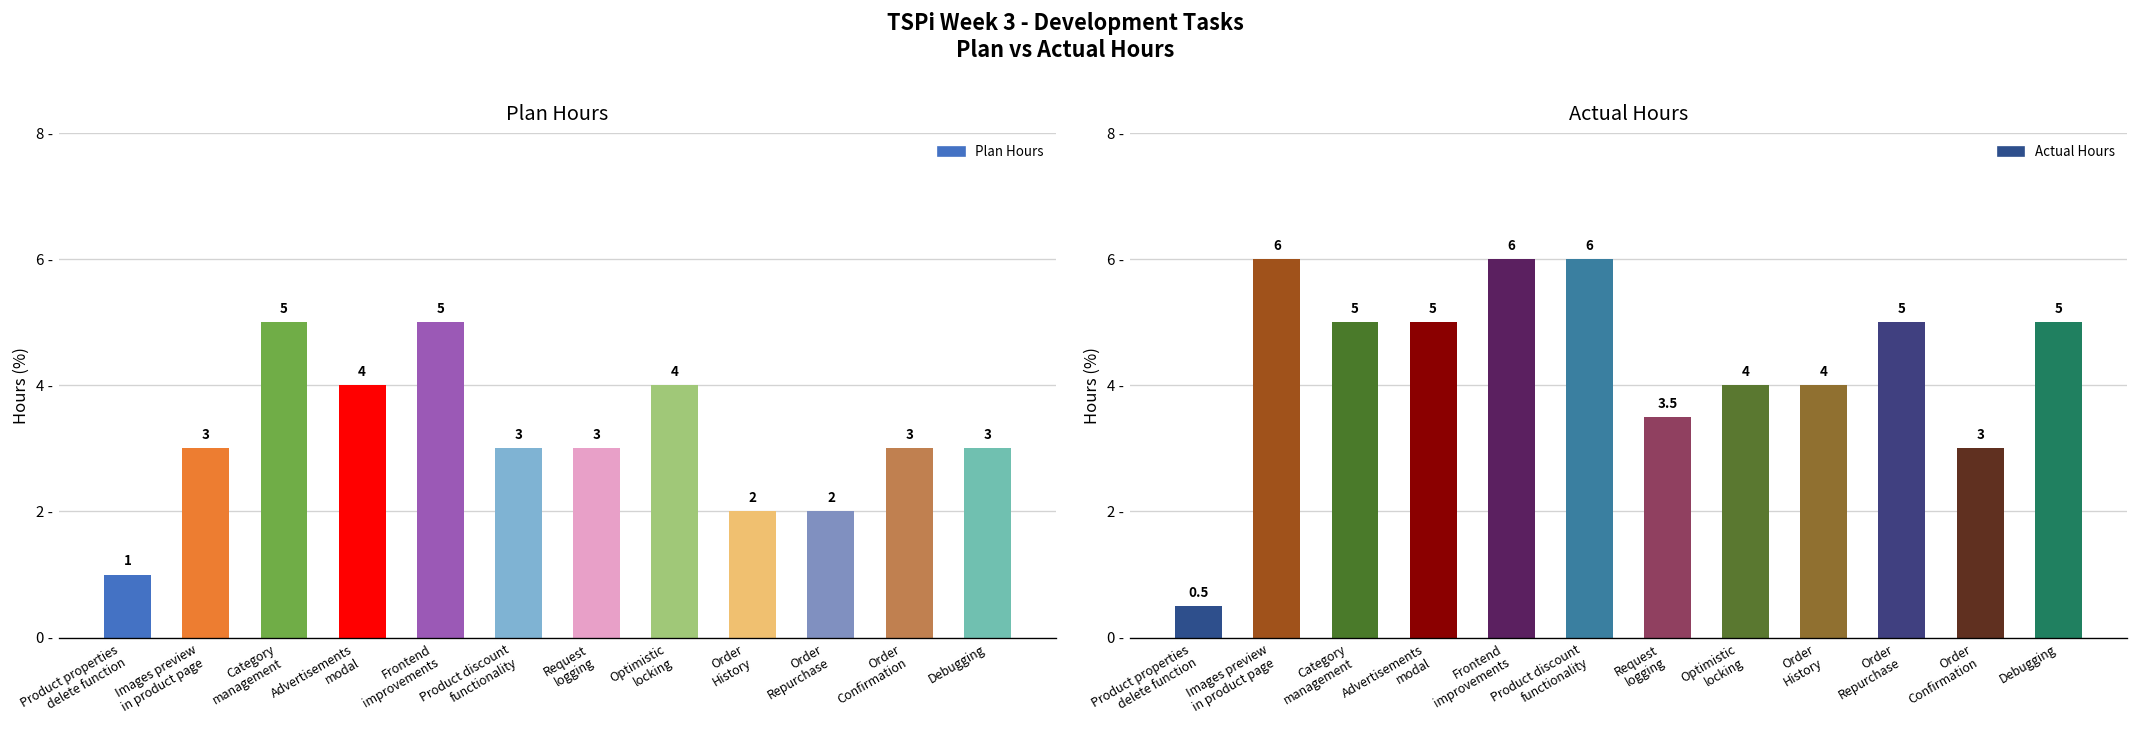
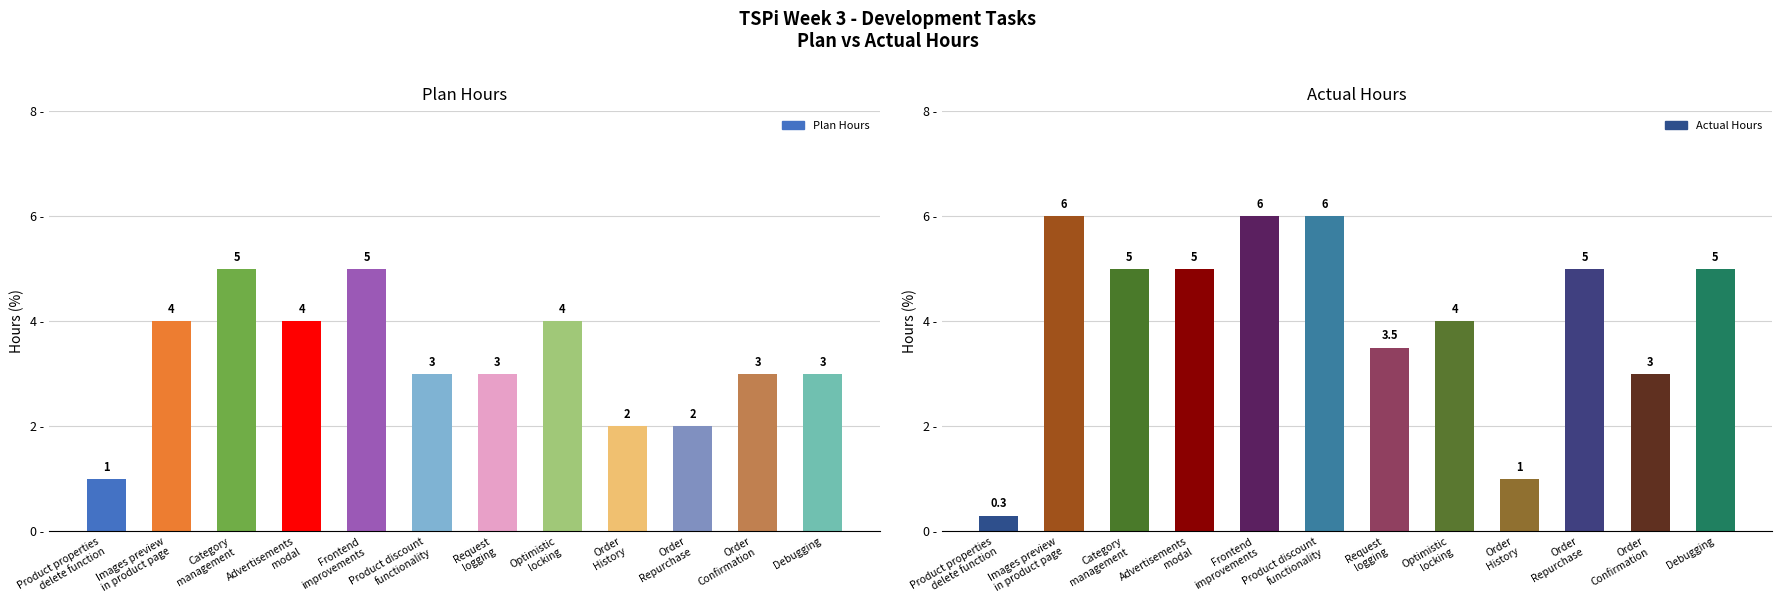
  {
    "Plan Hours": {
      "Product properties delete function": 1,
-     "Images preview in product page": 3,
+     "Images preview in product page": 4,
      "Category management": 5,
      "Advertisements modal": 4,
      "Frontend improvements": 5,
      "Product discount functionality": 3,
      "Request logging": 3,
      "Optimistic locking": 4,
      "Order History": 2,
      "Order Repurchase": 2,
      "Order Confirmation": 3,
      "Debugging": 3
    },
    "Actual Hours": {
-     "Product properties delete function": 0.5,
+     "Product properties delete function": 0.3,
      "Images preview in product page": 6,
      "Category management": 5,
      "Advertisements modal": 5,
      "Frontend improvements": 6,
      "Product discount functionality": 6,
      "Request logging": 3.5,
      "Optimistic locking": 4,
-     "Order History": 4,
+     "Order History": 1,
      "Order Repurchase": 5,
      "Order Confirmation": 3,
      "Debugging": 5
    }
  }
